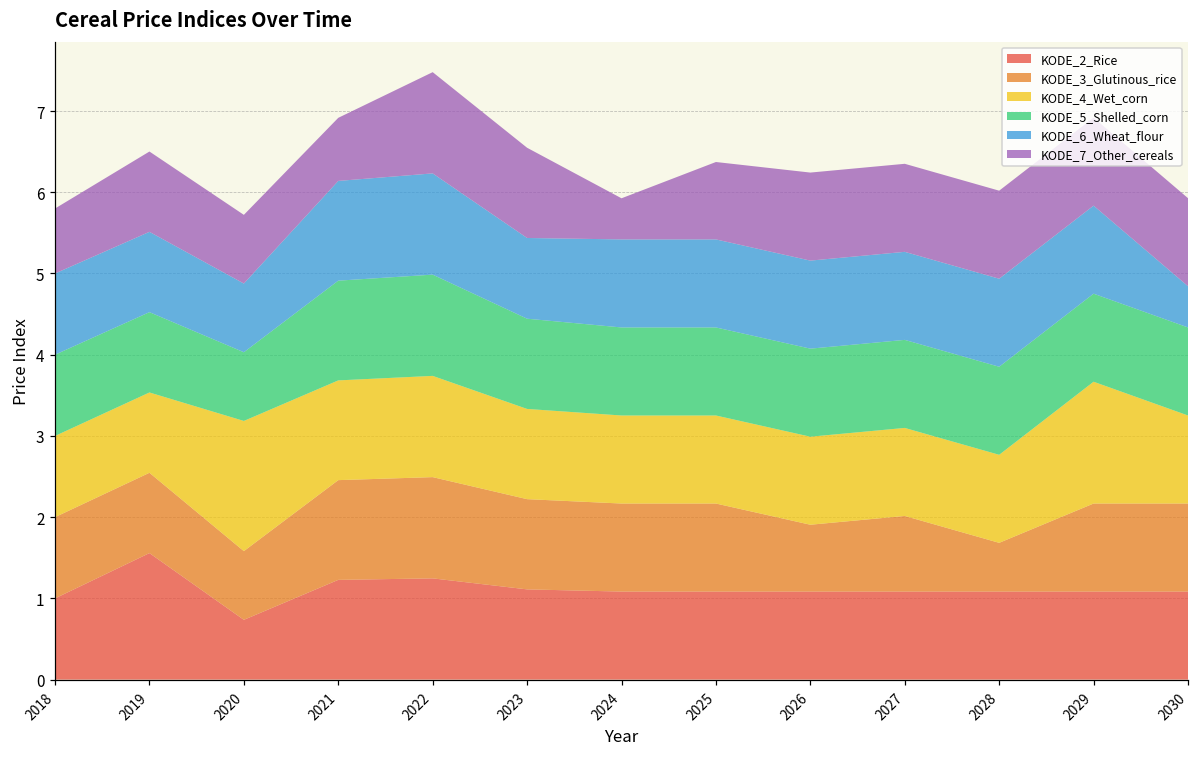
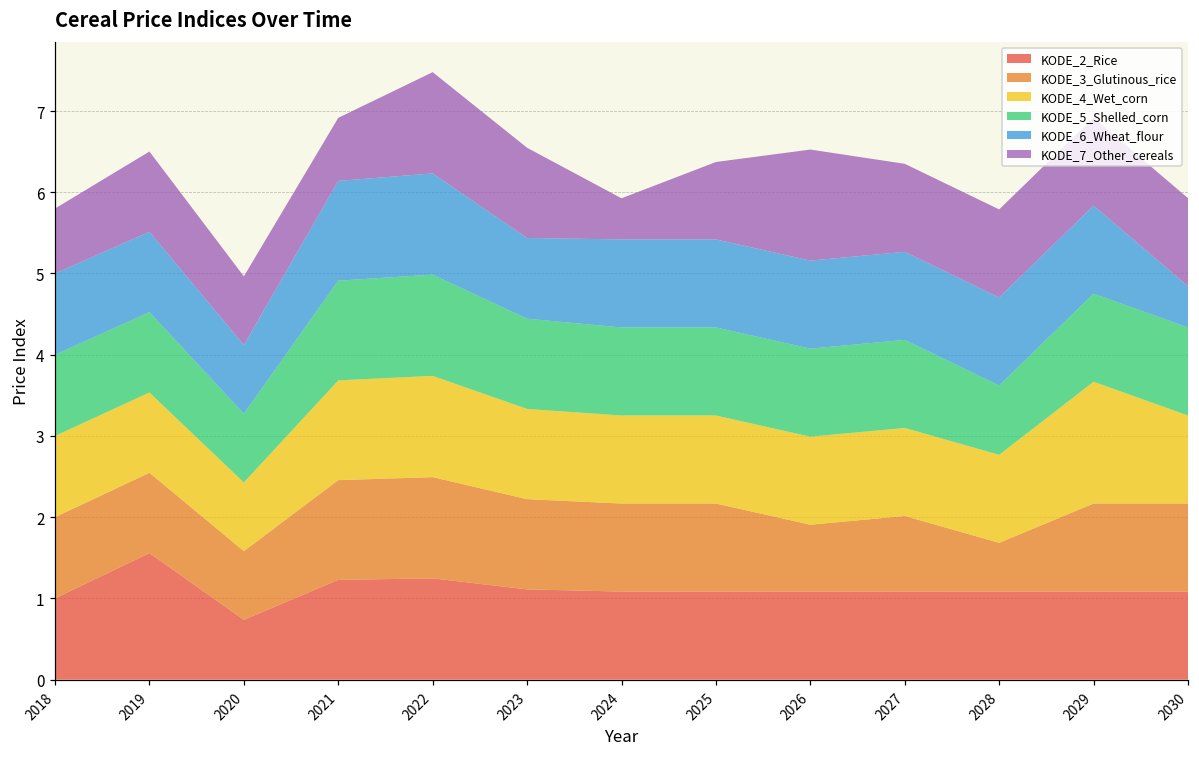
  {
    "KODE_4_Wet_corn": {
      "2018": 1.0,
      "2019": 1.0,
-     "2020": 1.6,
+     "2020": 0.8,
      "2021": 1.2,
      "2022": 1.2,
      "2023": 1.1,
      "2024": 1.1,
      "2025": 1.1,
      "2026": 1.1,
      "2027": 1.1,
      "2028": 1.1,
      "2029": 1.5,
      "2030": 1.1
    },
    "KODE_5_Shelled_corn": {
      "2018": 1.0,
      "2019": 1.0,
      "2020": 0.8,
      "2021": 1.2,
      "2022": 1.2,
      "2023": 1.1,
      "2024": 1.1,
      "2025": 1.1,
      "2026": 1.1,
      "2027": 1.1,
-     "2028": 1.1,
+     "2028": 0.9,
      "2029": 1.1,
      "2030": 1.1
    },
    "KODE_6_Wheat_flour": {
      "2018": 1.0,
      "2019": 1.0,
      "2020": 0.8,
      "2021": 1.2,
      "2022": 1.2,
      "2023": 1.0,
      "2024": 1.1,
      "2025": 1.1,
      "2026": 1.1,
      "2027": 1.1,
      "2028": 1.1,
      "2029": 1.1,
      "2030": 0.5
    },
    "KODE_7_Other_cereals": {
      "2018": 0.8,
      "2019": 1.0,
      "2020": 0.8,
      "2021": 0.8,
      "2022": 1.2,
      "2023": 1.1,
      "2024": 0.5,
      "2025": 1.0,
-     "2026": 1.1,
+     "2026": 1.4,
      "2027": 1.1,
      "2028": 1.1,
      "2030": 1.1
    }
  }
